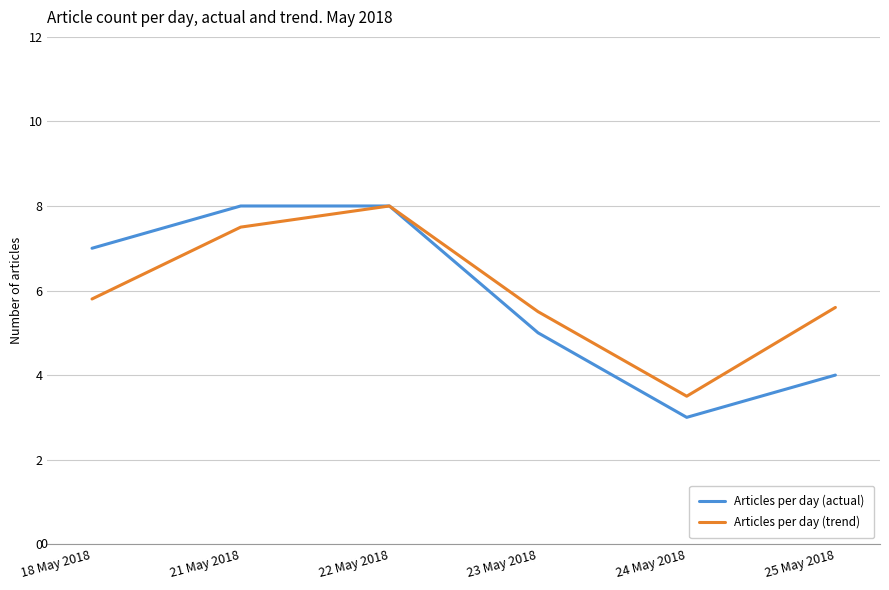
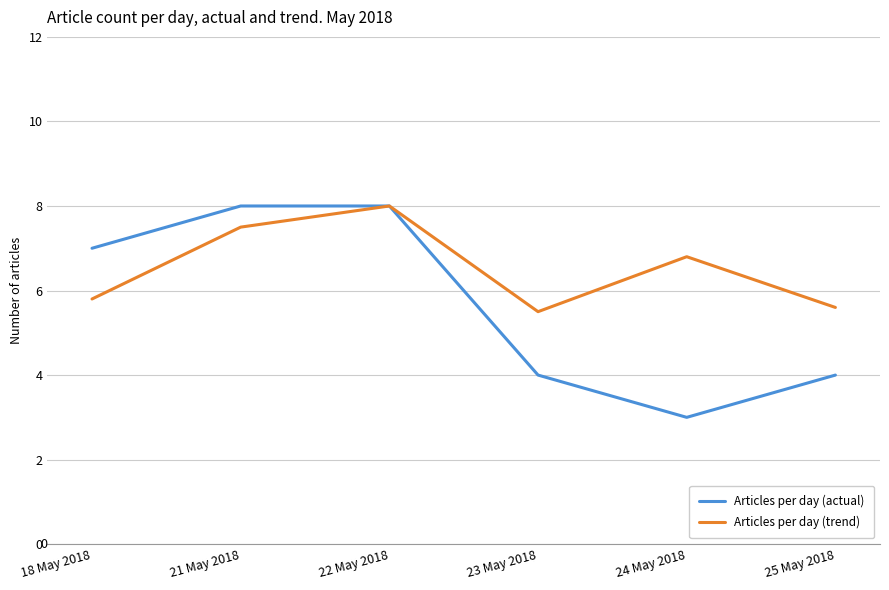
  {
    "Articles per day (actual)": {
      "18 May 2018": 7,
      "21 May 2018": 8,
-     "23 May 2018": 5,
+     "23 May 2018": 4,
      "24 May 2018": 3,
      "25 May 2018": 4
    },
    "Articles per day (trend)": {
      "18 May 2018": 5.8,
      "21 May 2018": 7.5,
      "23 May 2018": 5.5,
-     "24 May 2018": 3.5,
+     "24 May 2018": 6.8,
      "25 May 2018": 5.6
    }
  }
